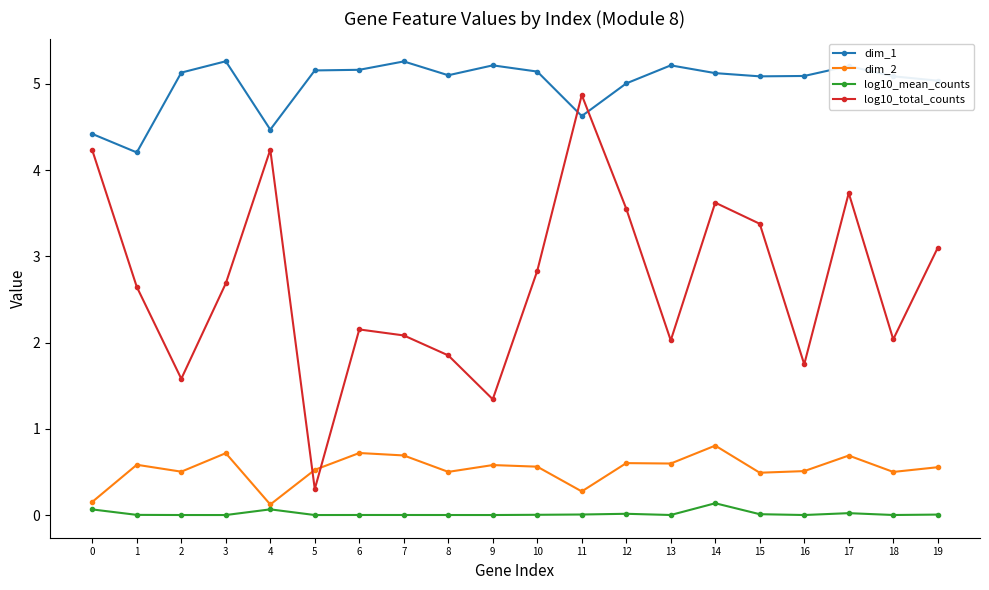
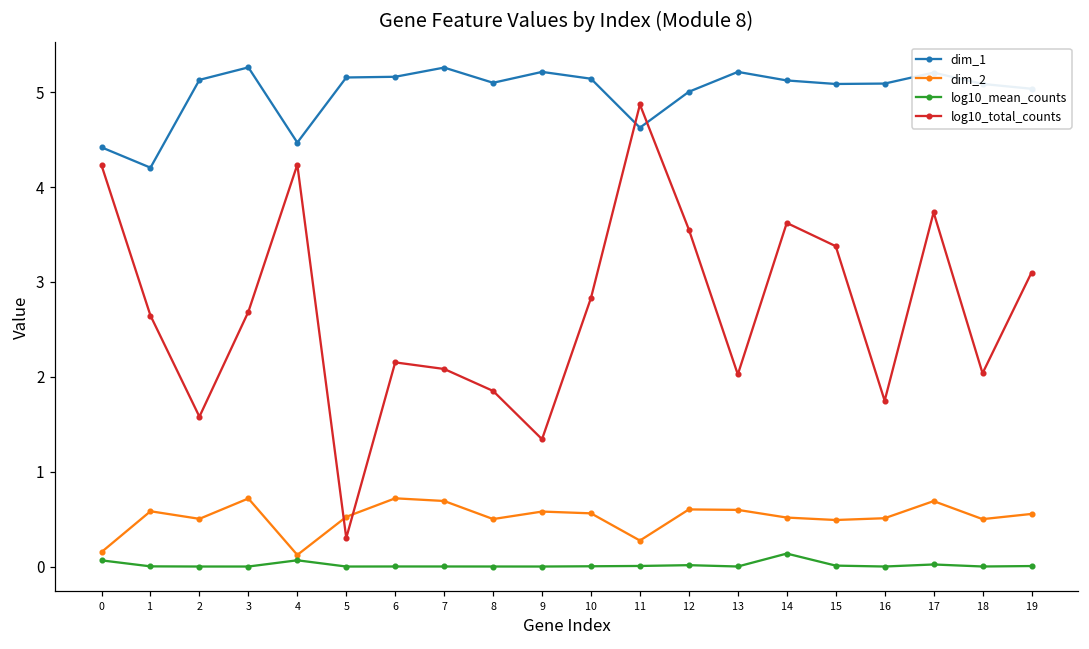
  {
    "dim_1": {
      "0": 4.4,
      "1": 4.2,
      "2": 5.1,
      "3": 5.3,
      "4": 4.5,
      "5": 5.2,
      "6": 5.2,
      "7": 5.3,
      "8": 5.1,
      "9": 5.2,
      "10": 5.1,
      "11": 4.6,
      "12": 5.0,
      "13": 5.2,
      "14": 5.1,
      "15": 5.1,
      "16": 5.1
    },
    "dim_2": {
      "0": 0.2,
      "1": 0.6,
      "2": 0.5,
      "3": 0.7,
      "4": 0.1,
      "5": 0.5,
      "6": 0.7,
      "7": 0.7,
      "8": 0.5,
      "9": 0.6,
      "10": 0.6,
      "11": 0.3,
      "12": 0.6,
      "13": 0.6,
-     "14": 0.8,
+     "14": 0.5,
      "15": 0.5,
      "16": 0.5,
      "17": 0.7,
      "18": 0.5,
      "19": 0.6
    },
    "log10_mean_counts": {
      "0": 0.1,
      "1": 0.0,
      "2": 0.0,
      "3": 0.0,
      "4": 0.1,
      "5": 0.0,
      "6": 0.0,
      "7": 0.0,
      "8": 0.0,
      "9": 0.0,
      "10": 0.0,
      "11": 0.0,
      "12": 0.0,
      "13": 0.0,
      "14": 0.1,
      "15": 0.0,
      "16": 0.0,
      "17": 0.0,
      "18": 0.0,
      "19": 0.0
    },
    "log10_total_counts": {
      "0": 4.2,
      "1": 2.6,
      "2": 1.6,
      "3": 2.7,
      "4": 4.2,
      "5": 0.3,
      "6": 2.2,
      "7": 2.1,
      "8": 1.9,
      "9": 1.3,
      "10": 2.8,
      "11": 4.9,
      "12": 3.6,
      "13": 2.0,
      "14": 3.6,
      "15": 3.4,
      "16": 1.7,
      "17": 3.7,
      "18": 2.0,
      "19": 3.1
    }
  }
